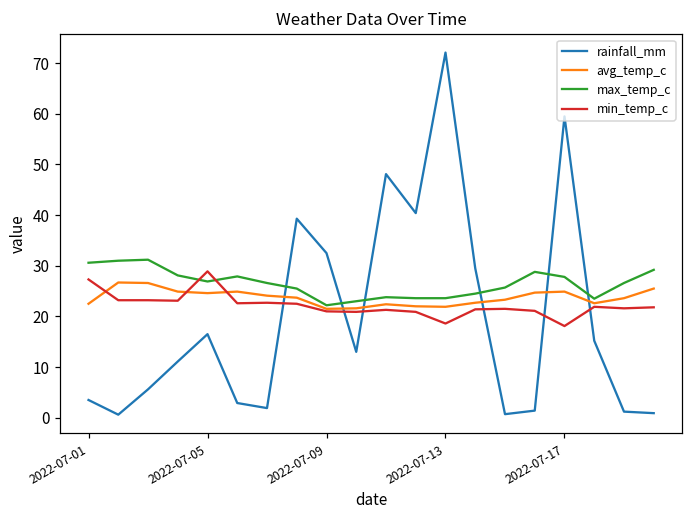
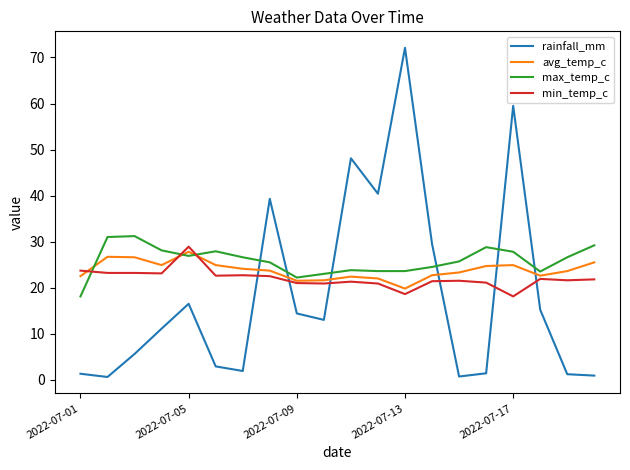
  {
    "rainfall_mm": {
-     "2022-07-01": 4,
+     "2022-07-01": 1,
      "2022-07-05": 17,
-     "2022-07-09": 33,
+     "2022-07-09": 14,
      "2022-07-13": 72,
      "2022-07-17": 60
    },
    "avg_temp_c": {
      "2022-07-01": 23,
-     "2022-07-05": 25,
-     "2022-07-13": 22,
+     "2022-07-05": 28,
+     "2022-07-13": 20,
      "2022-07-17": 25
    },
    "max_temp_c": {
-     "2022-07-01": 31,
+     "2022-07-01": 18,
      "2022-07-05": 27,
      "2022-07-09": 22,
      "2022-07-13": 24,
      "2022-07-17": 28
    },
    "min_temp_c": {
-     "2022-07-01": 27,
+     "2022-07-01": 24,
      "2022-07-05": 29,
      "2022-07-13": 19,
      "2022-07-17": 18
    }
  }
